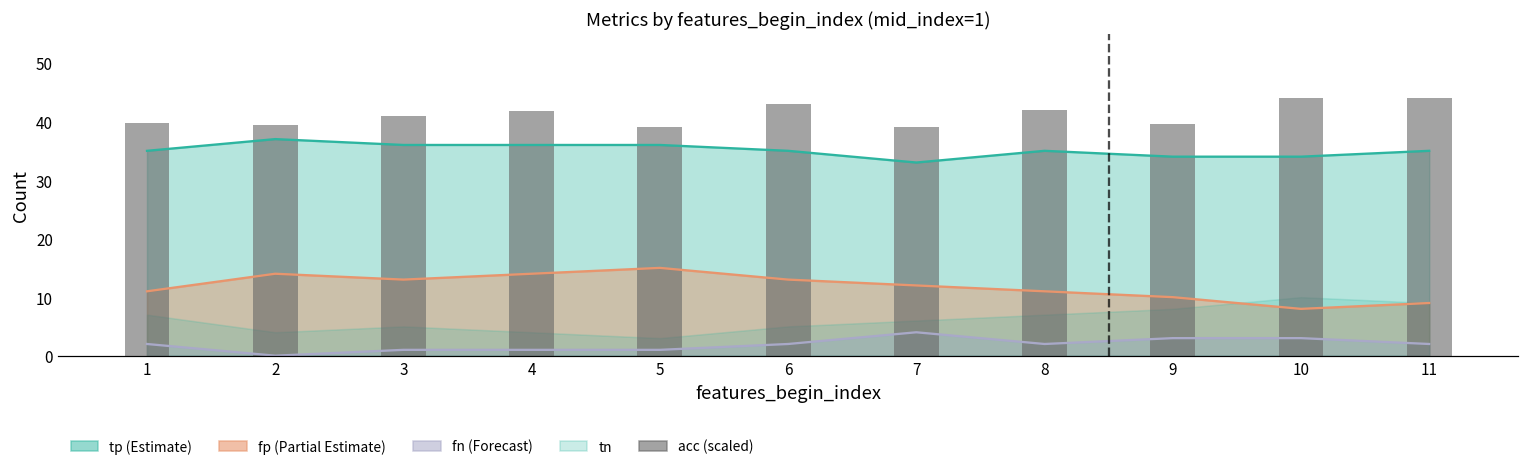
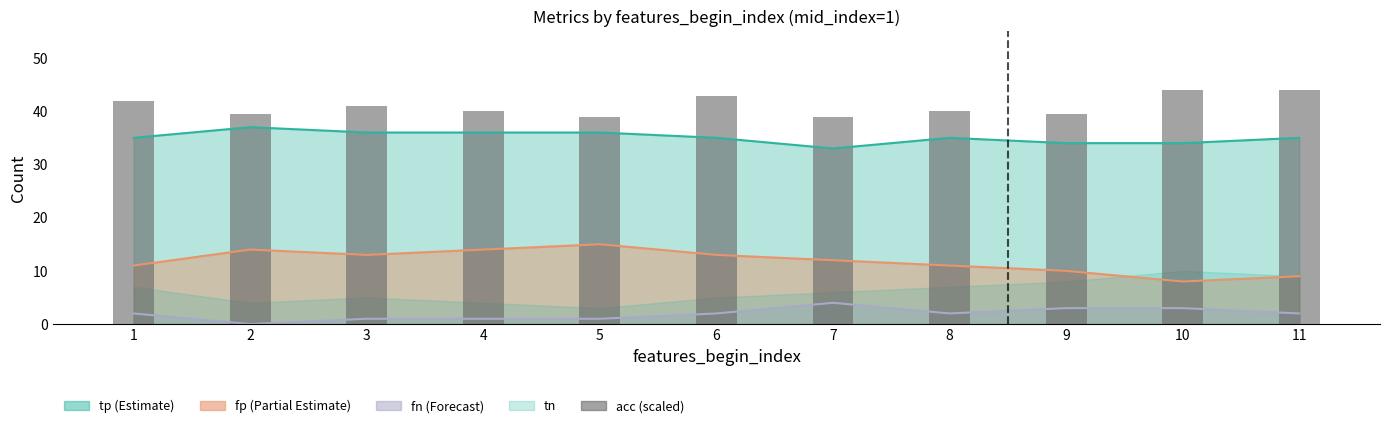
  {
    "acc (scaled)": {
-     "1": 40,
+     "1": 42,
      "2": 39,
      "3": 41,
-     "4": 42,
+     "4": 40,
      "5": 39,
      "6": 43,
      "7": 39,
-     "8": 42,
+     "8": 40,
      "9": 40,
      "10": 44,
      "11": 44
    }
  }
